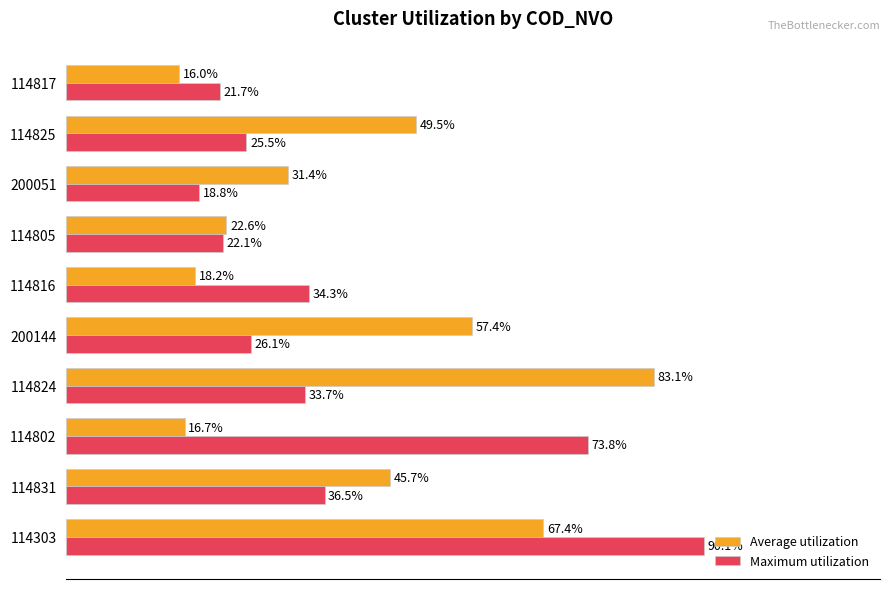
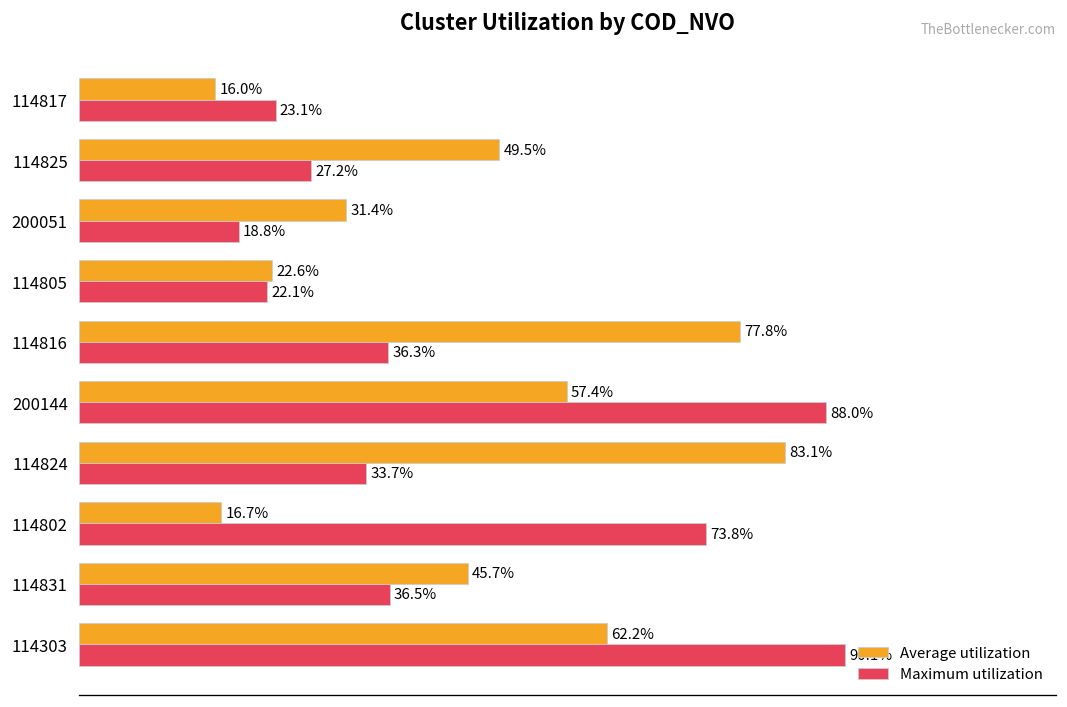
  {
    "Average utilization": {
      "114817": "16.0%",
      "114825": "49.5%",
      "200051": "31.4%",
      "114805": "22.6%",
-     "114816": "18.2%",
+     "114816": "77.8%",
      "200144": "57.4%",
      "114824": "83.1%",
      "114802": "16.7%",
      "114831": "45.7%",
-     "114303": "67.4%"
+     "114303": "62.2%"
    },
    "Maximum utilization": {
-     "114817": "21.7%",
-     "114825": "25.5%",
+     "114817": "23.1%",
+     "114825": "27.2%",
      "200051": "18.8%",
      "114805": "22.1%",
-     "114816": "34.3%",
-     "200144": "26.1%",
+     "114816": "36.3%",
+     "200144": "88.0%",
      "114824": "33.7%",
      "114802": "73.8%",
      "114831": "36.5%",
      "114303": "90.1%"
    }
  }
